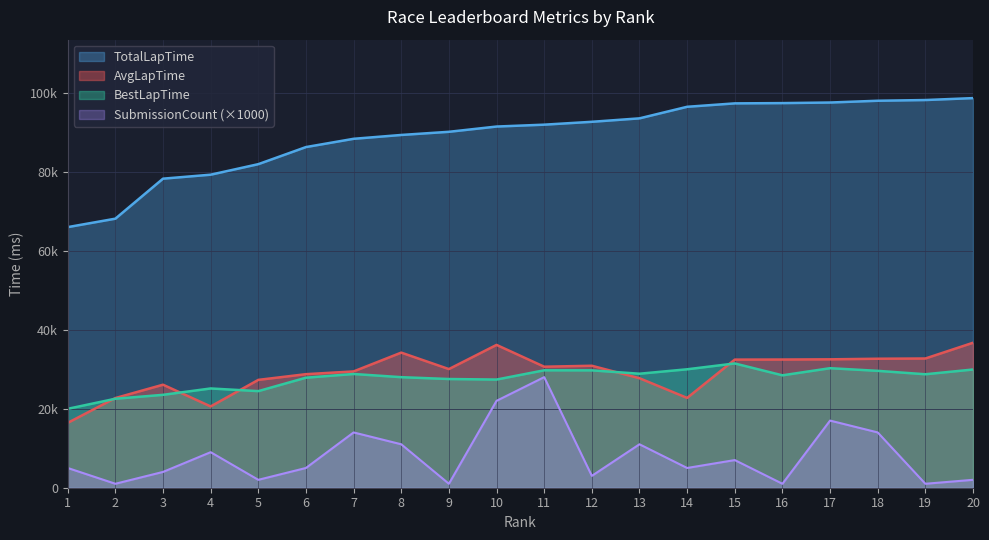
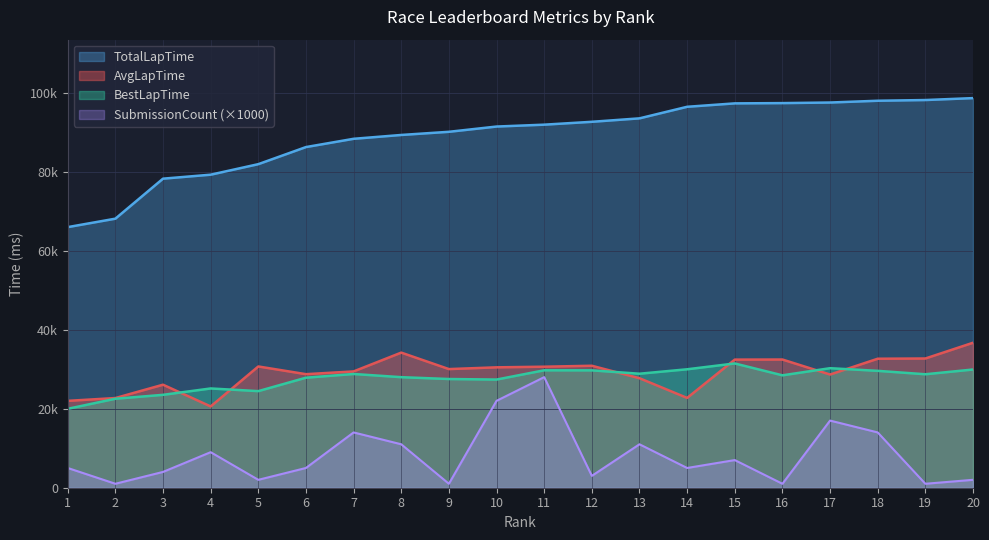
  {
    "AvgLapTime": {
-     "1": 16000,
+     "1": 22000,
      "3": 26000,
      "4": 21000,
-     "5": 27000,
+     "5": 31000,
      "6": 29000,
      "7": 29000,
      "8": 34000,
      "9": 30000,
-     "10": 36000,
+     "10": 30000,
      "11": 31000,
      "12": 31000,
      "13": 28000,
      "14": 23000,
      "15": 32000,
      "16": 32000,
-     "17": 33000,
+     "17": 29000,
      "18": 33000,
      "19": 33000,
      "20": 37000
    }
  }
